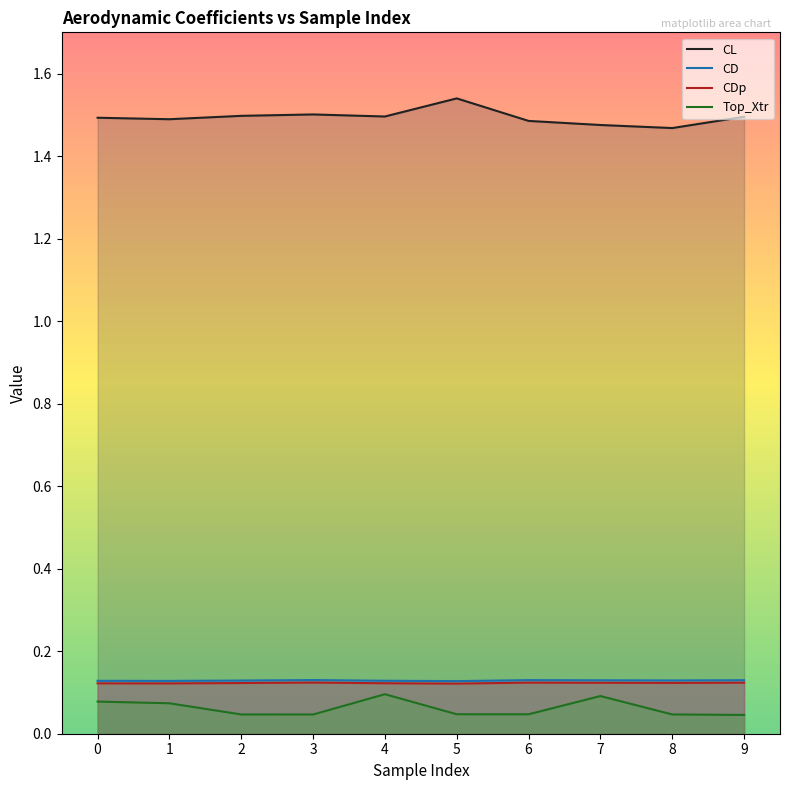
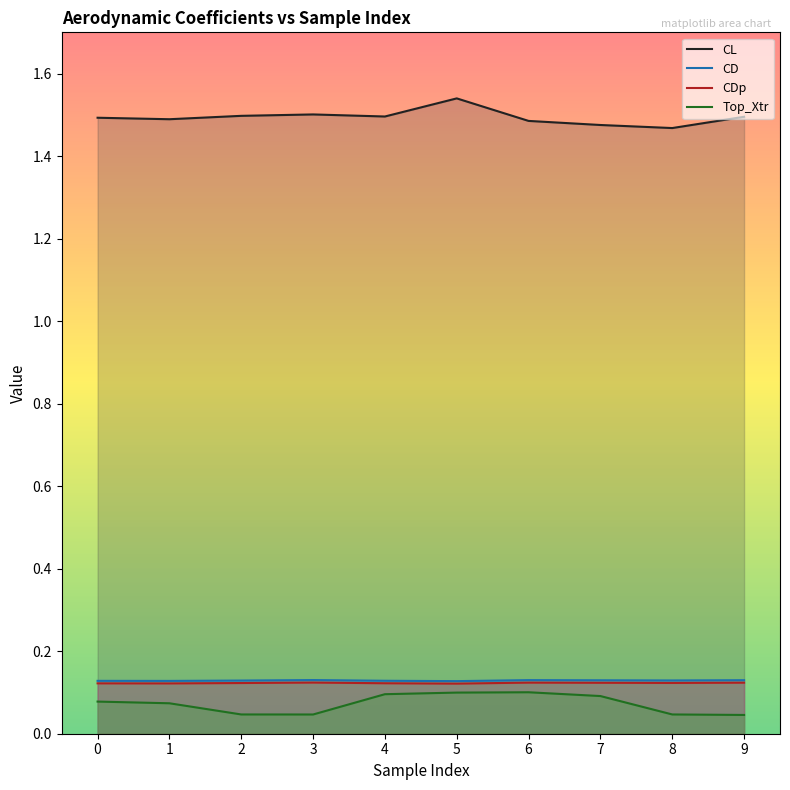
  {
    "CL": {
      "0": 1.49,
      "1": 1.49,
      "2": 1.50,
      "3": 1.50,
      "4": 1.50,
      "5": 1.54,
      "6": 1.49,
      "7": 1.48,
      "8": 1.47
    },
    "Top_Xtr": {
      "0": 0.08,
      "1": 0.07,
      "2": 0.05,
      "3": 0.05,
      "4": 0.10,
-     "5": 0.05,
-     "6": 0.05,
+     "5": 0.10,
+     "6": 0.10,
      "7": 0.09,
      "8": 0.05,
      "9": 0.05
    }
  }
